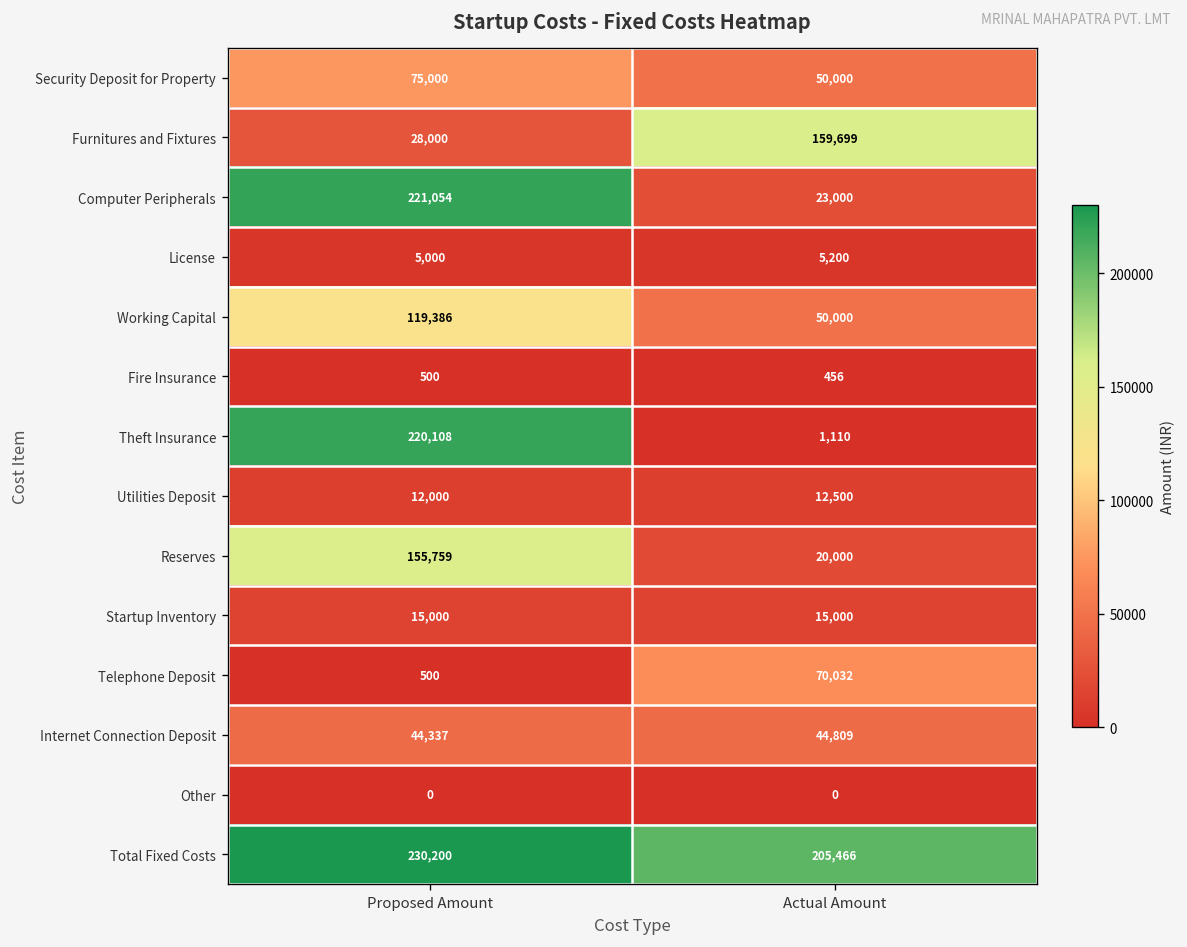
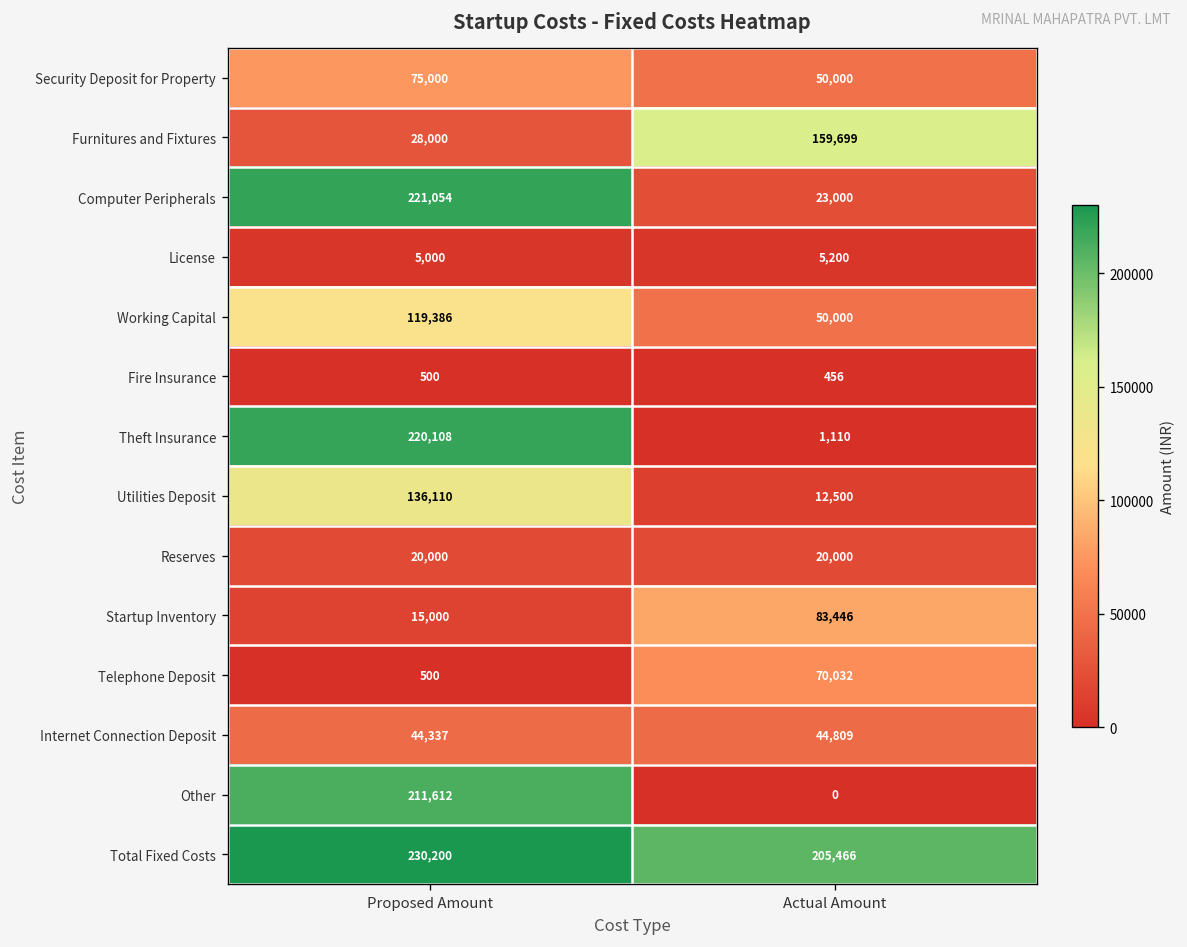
  {
    "Security Deposit for Property": {
      "Proposed Amount": "75,000",
      "Actual Amount": "50,000"
    },
    "Furnitures and Fixtures": {
      "Proposed Amount": "28,000",
      "Actual Amount": "159,699"
    },
    "Computer Peripherals": {
      "Proposed Amount": "221,054",
      "Actual Amount": "23,000"
    },
    "License": {
      "Proposed Amount": "5,000",
      "Actual Amount": "5,200"
    },
    "Working Capital": {
      "Proposed Amount": "119,386",
      "Actual Amount": "50,000"
    },
    "Fire Insurance": {
      "Proposed Amount": "500",
      "Actual Amount": "456"
    },
    "Theft Insurance": {
      "Proposed Amount": "220,108",
      "Actual Amount": "1,110"
    },
    "Utilities Deposit": {
-     "Proposed Amount": "12,000",
+     "Proposed Amount": "136,110",
      "Actual Amount": "12,500"
    },
    "Reserves": {
-     "Proposed Amount": "155,759",
+     "Proposed Amount": "20,000",
      "Actual Amount": "20,000"
    },
    "Startup Inventory": {
      "Proposed Amount": "15,000",
-     "Actual Amount": "15,000"
+     "Actual Amount": "83,446"
    },
    "Telephone Deposit": {
      "Proposed Amount": "500",
      "Actual Amount": "70,032"
    },
    "Internet Connection Deposit": {
      "Proposed Amount": "44,337",
      "Actual Amount": "44,809"
    },
    "Other": {
-     "Proposed Amount": "0",
+     "Proposed Amount": "211,612",
      "Actual Amount": "0"
    },
    "Total Fixed Costs": {
      "Proposed Amount": "230,200",
      "Actual Amount": "205,466"
    }
  }
